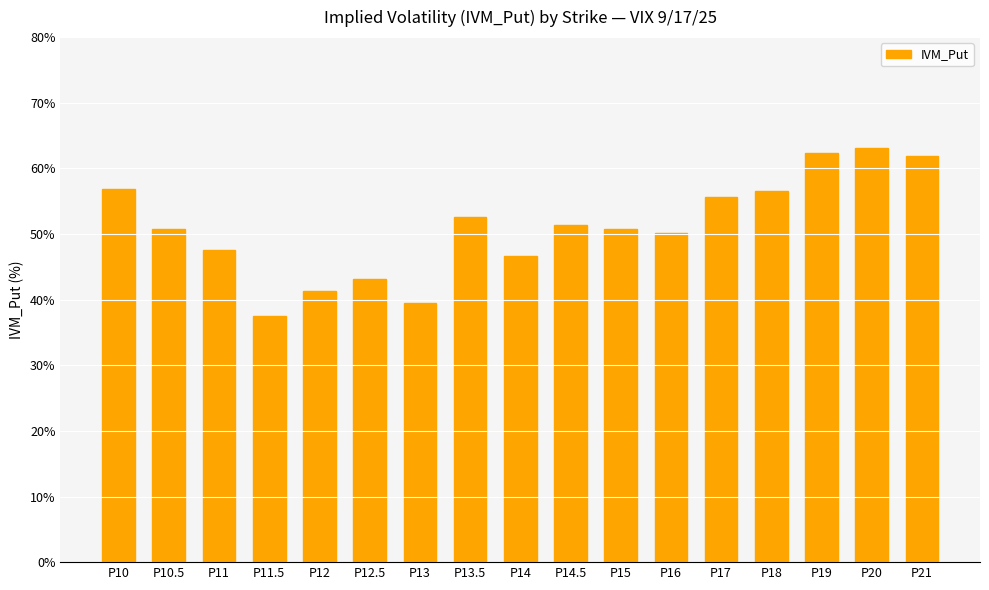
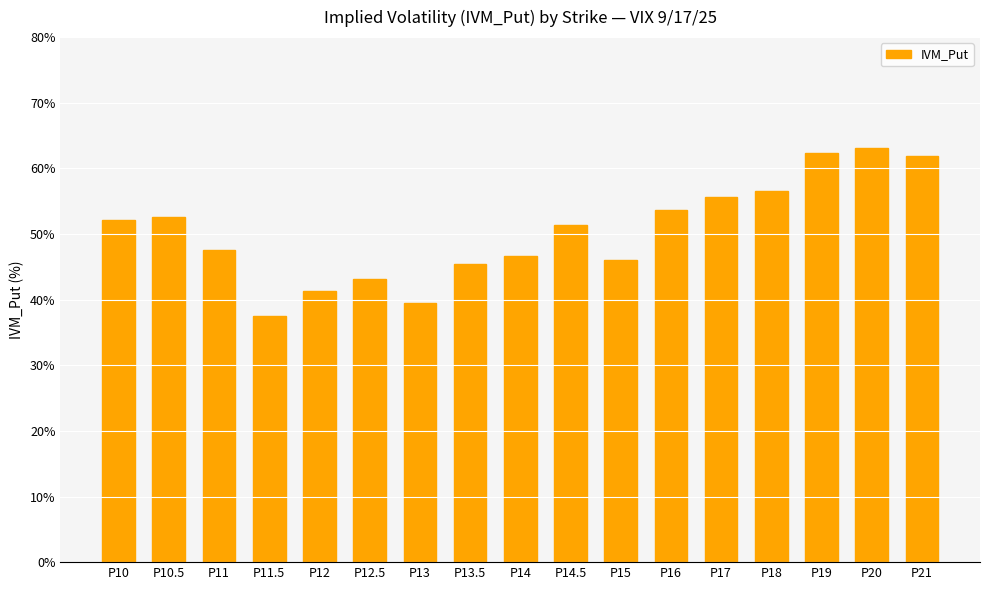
  {
-   "P10": "57%",
-   "P10.5": "51%",
+   "P10": "52%",
+   "P10.5": "53%",
    "P11": "48%",
    "P11.5": "38%",
    "P12": "41%",
    "P12.5": "43%",
    "P13": "39%",
-   "P13.5": "53%",
+   "P13.5": "45%",
    "P14": "47%",
    "P14.5": "51%",
-   "P15": "51%",
-   "P16": "50%",
+   "P15": "46%",
+   "P16": "54%",
    "P17": "56%",
    "P18": "56%",
    "P19": "62%",
    "P20": "63%",
    "P21": "62%"
  }
